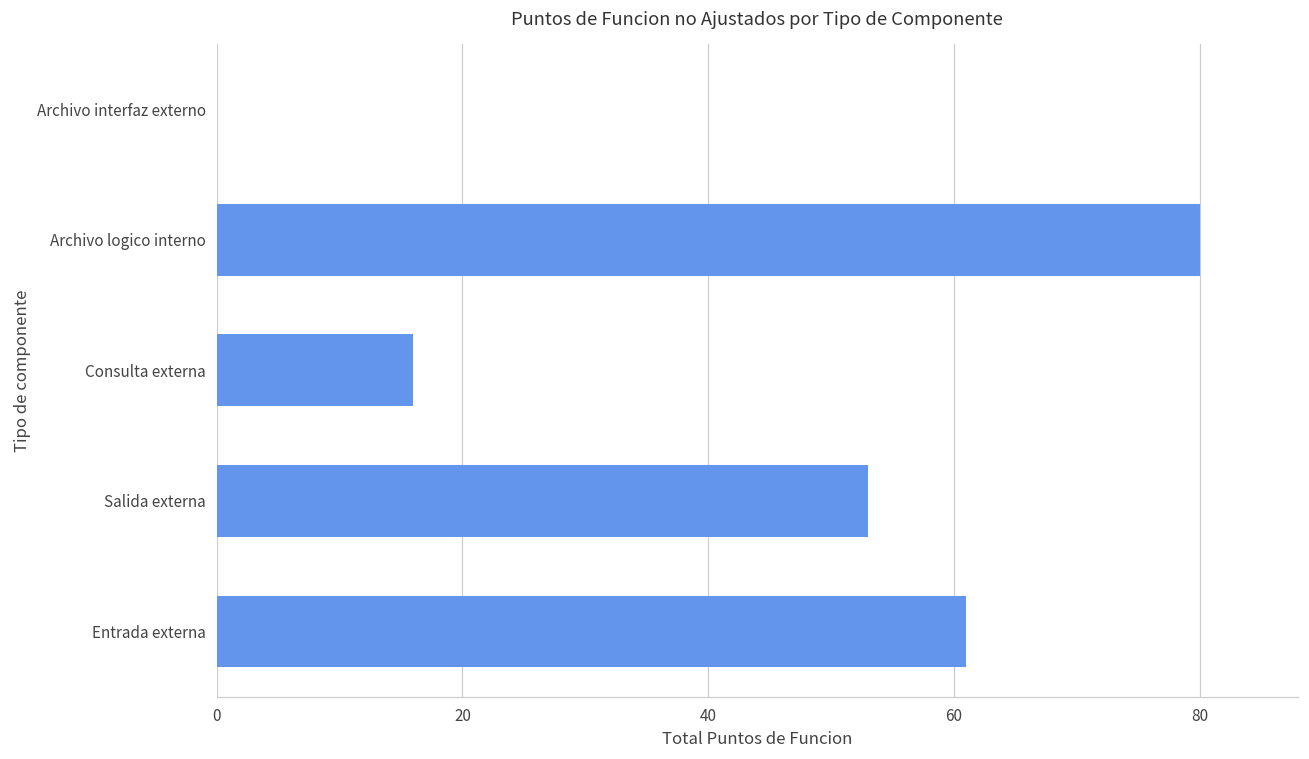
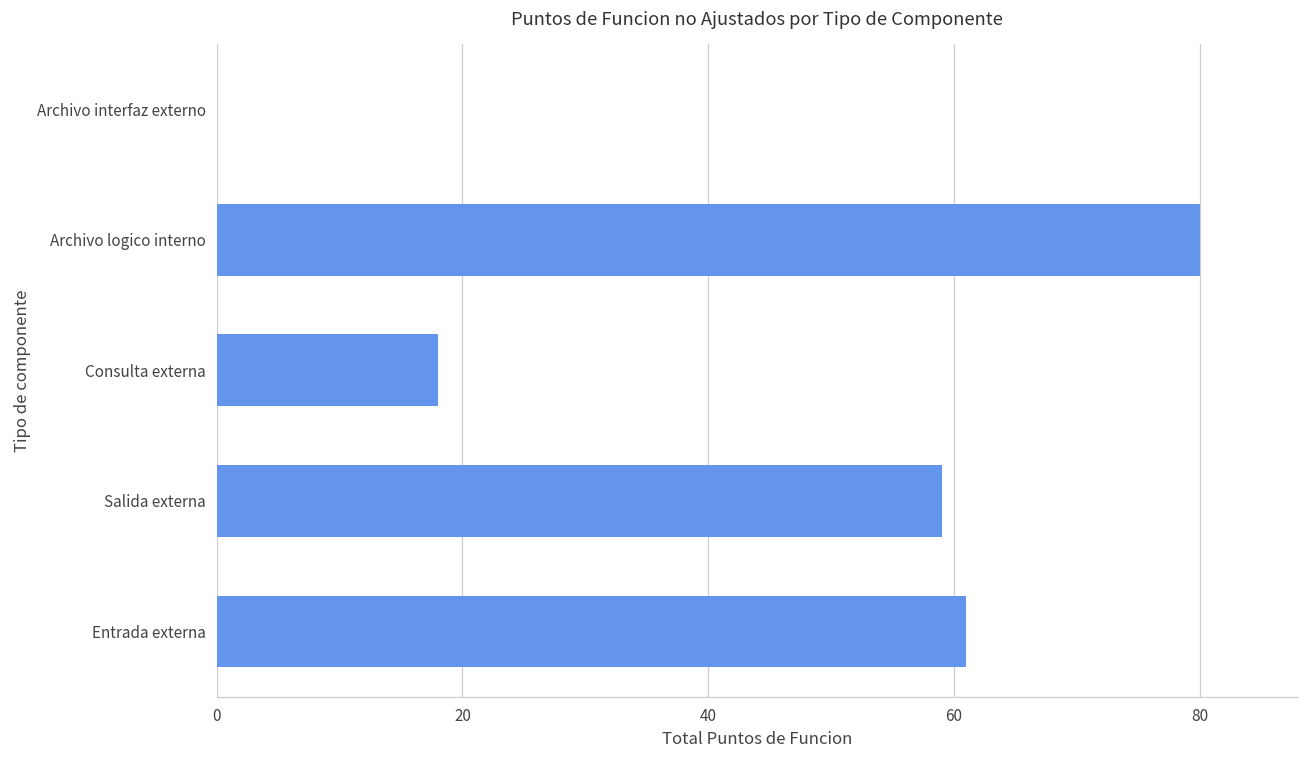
  {
    "Archivo interfaz externo": 0,
    "Archivo logico interno": 80,
-   "Consulta externa": 16,
-   "Salida externa": 53,
+   "Consulta externa": 18,
+   "Salida externa": 59,
    "Entrada externa": 61
  }
